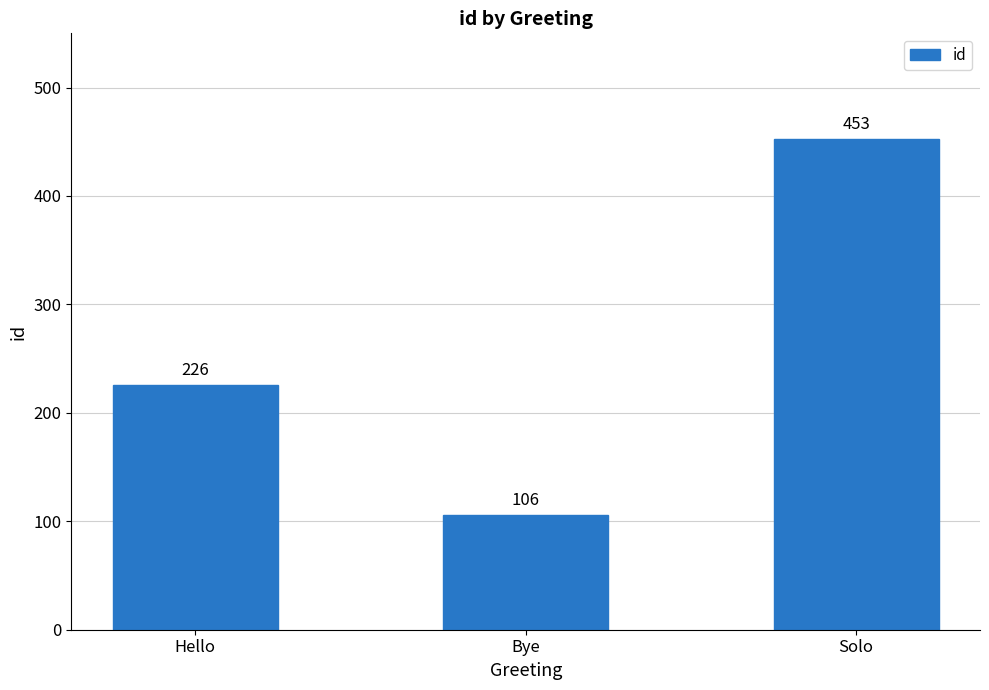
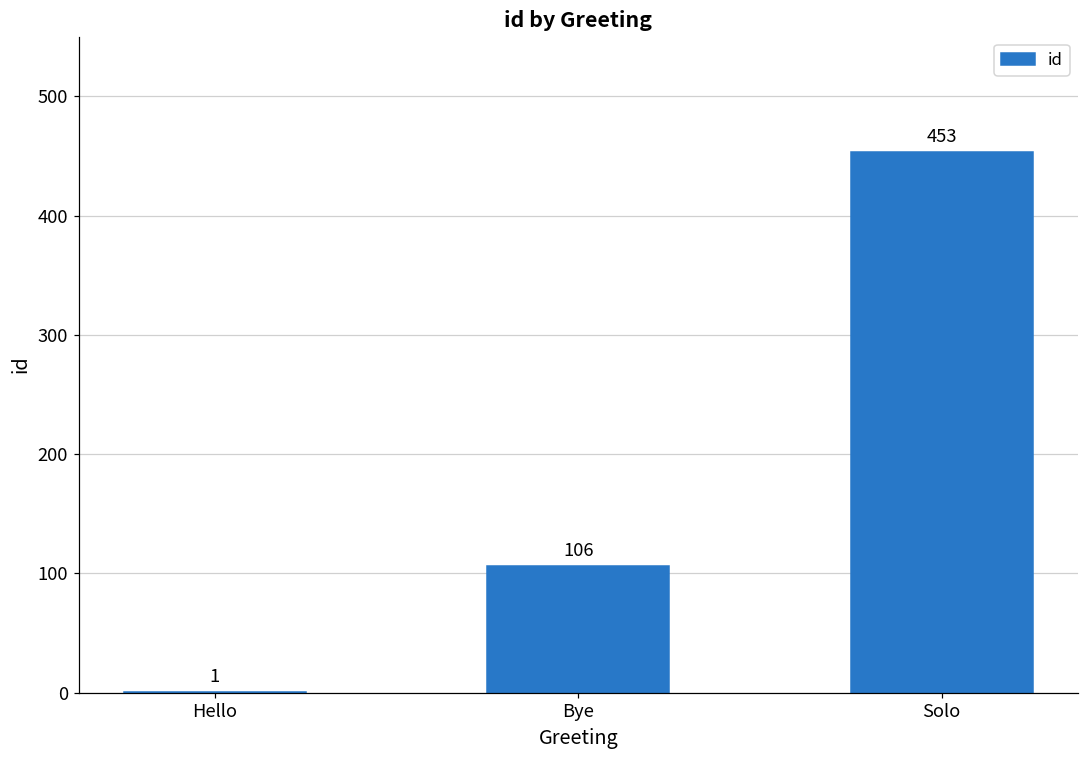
  {
-   "Hello": 226,
+   "Hello": 1,
    "Bye": 106,
    "Solo": 453
  }
